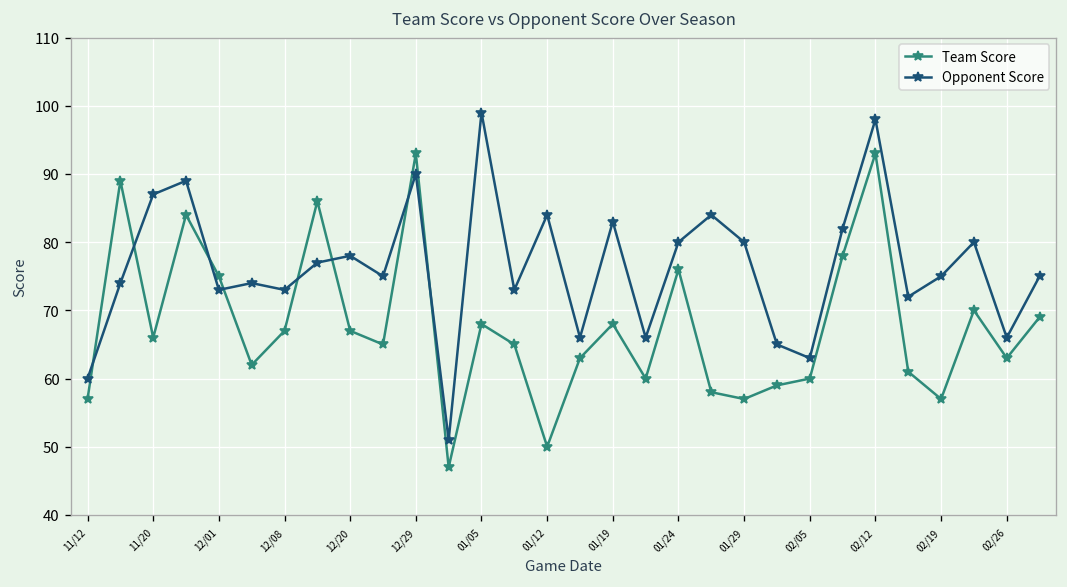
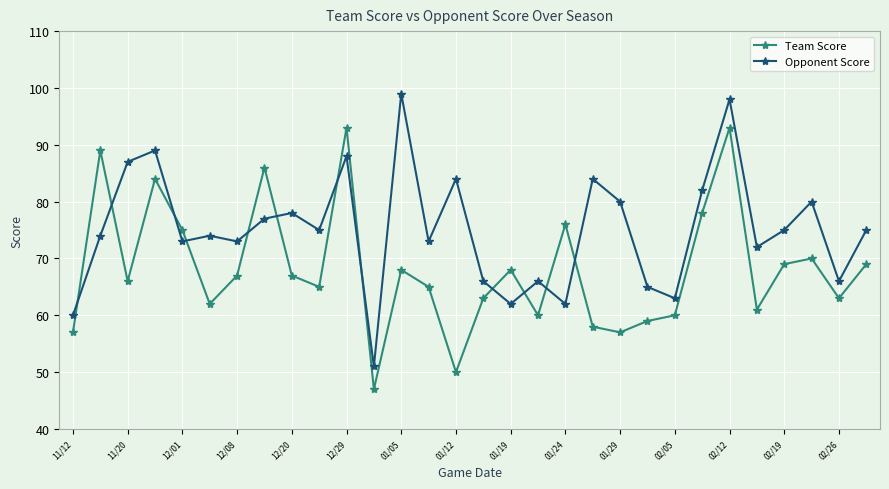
  {
    "Team Score": {
      "11/12": 57,
      "11/20": 66,
      "12/01": 75,
      "12/08": 67,
      "12/20": 67,
      "12/29": 93,
      "01/05": 68,
      "01/12": 50,
      "01/19": 68,
      "01/24": 76,
      "01/29": 57,
      "02/05": 60,
      "02/12": 93,
-     "02/19": 57,
+     "02/19": 69,
      "02/26": 63
    },
    "Opponent Score": {
      "11/12": 60,
      "11/20": 87,
      "12/01": 73,
      "12/08": 73,
      "12/20": 78,
-     "12/29": 90,
+     "12/29": 88,
      "01/05": 99,
      "01/12": 84,
-     "01/19": 83,
-     "01/24": 80,
+     "01/19": 62,
+     "01/24": 62,
      "01/29": 80,
      "02/05": 63,
      "02/12": 98,
      "02/19": 75,
      "02/26": 66
    }
  }
